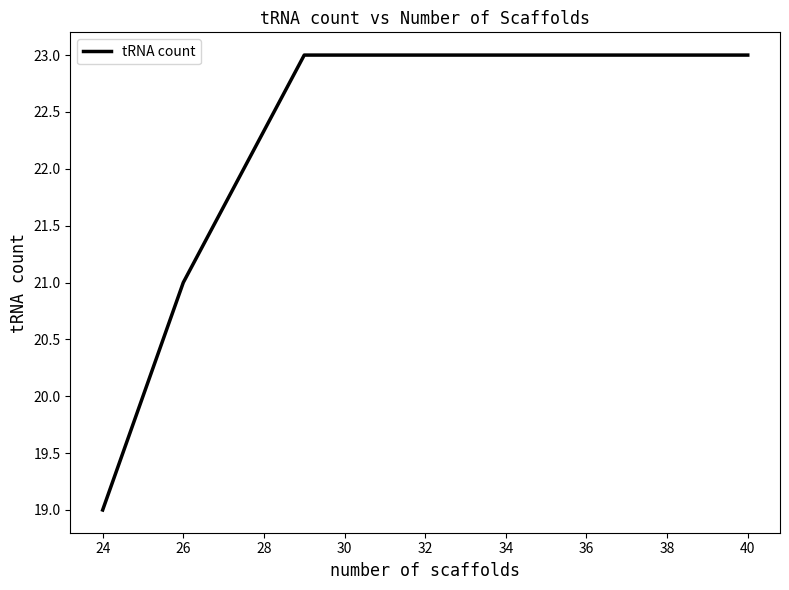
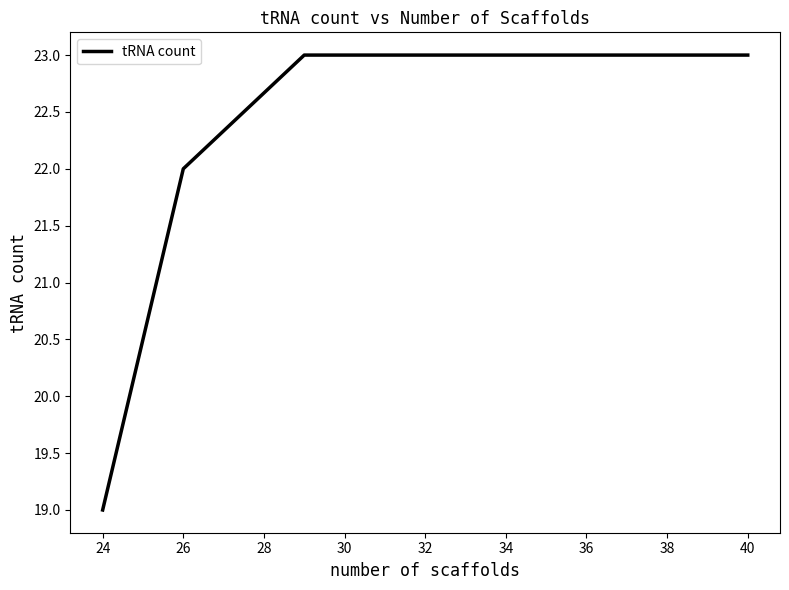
  {
    "24": 19,
-   "26": 21,
+   "26": 22,
    "40": 23
  }
